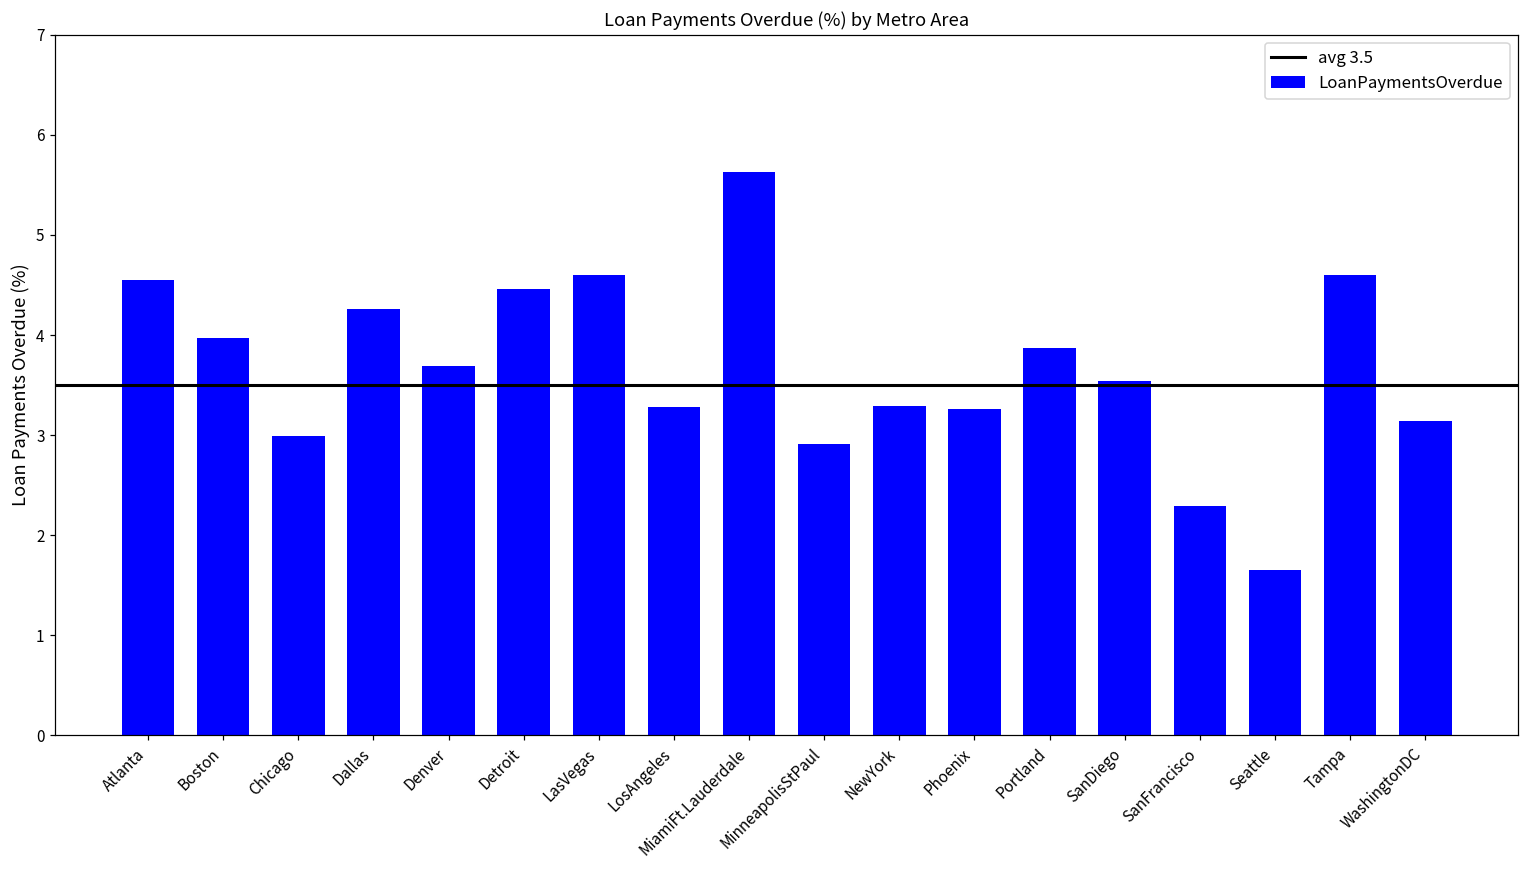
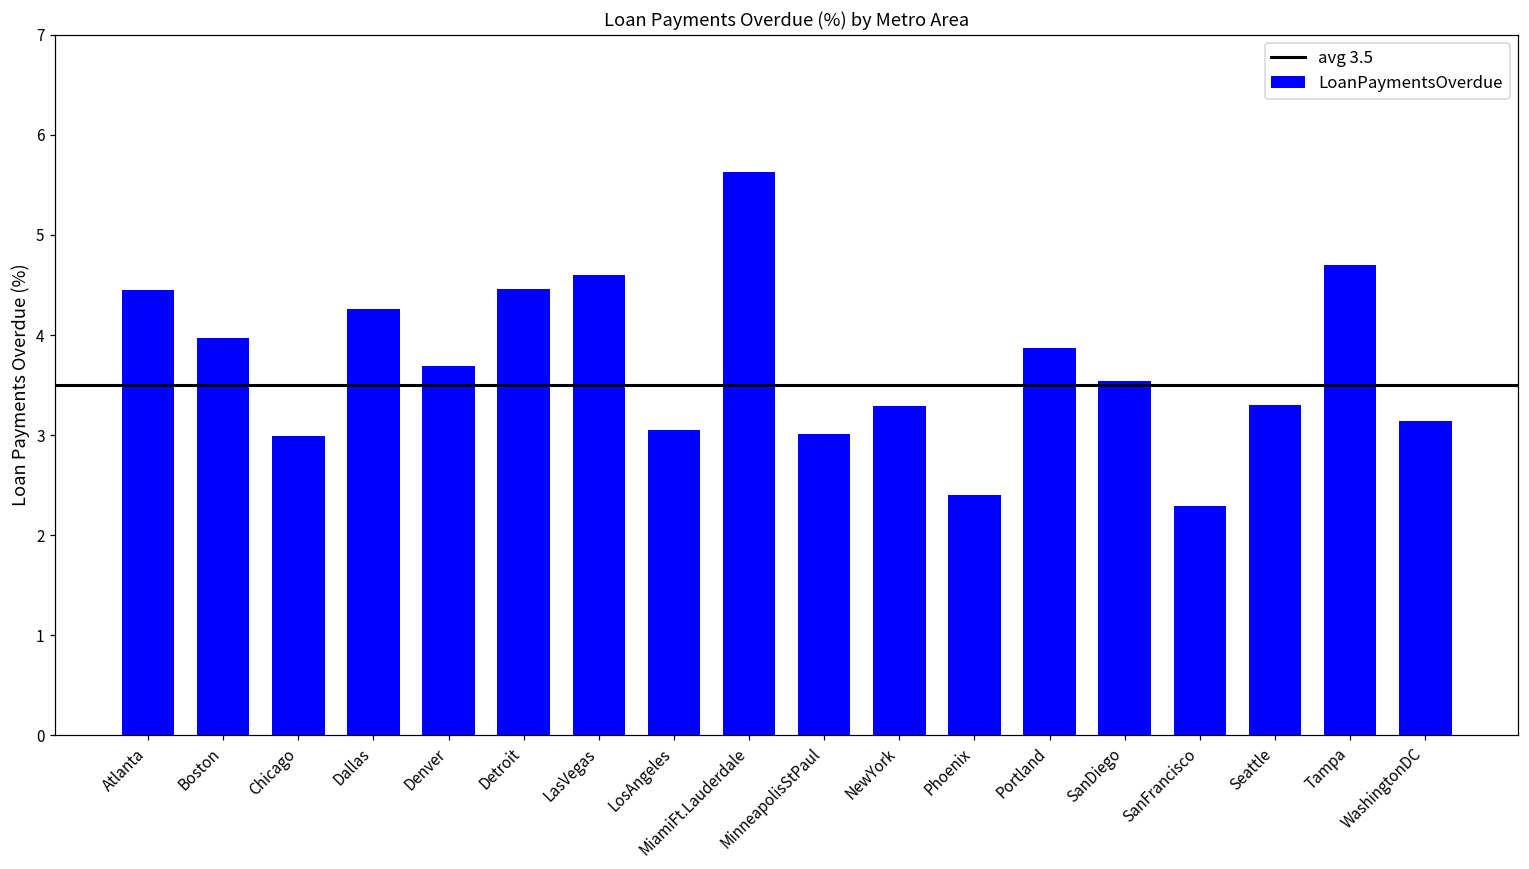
  {
-   "Atlanta": 4.6,
+   "Atlanta": 4.5,
    "Boston": 4.0,
    "Chicago": 3.0,
    "Dallas": 4.3,
    "Denver": 3.7,
    "Detroit": 4.5,
    "LasVegas": 4.6,
-   "LosAngeles": 3.3,
+   "LosAngeles": 3.1,
    "MiamiFt.Lauderdale": 5.6,
-   "MinneapolisStPaul": 2.9,
+   "MinneapolisStPaul": 3.0,
    "NewYork": 3.3,
-   "Phoenix": 3.3,
+   "Phoenix": 2.4,
    "Portland": 3.9,
    "SanDiego": 3.5,
    "SanFrancisco": 2.3,
-   "Seattle": 1.7,
-   "Tampa": 4.6,
+   "Seattle": 3.3,
+   "Tampa": 4.7,
    "WashingtonDC": 3.1
  }
